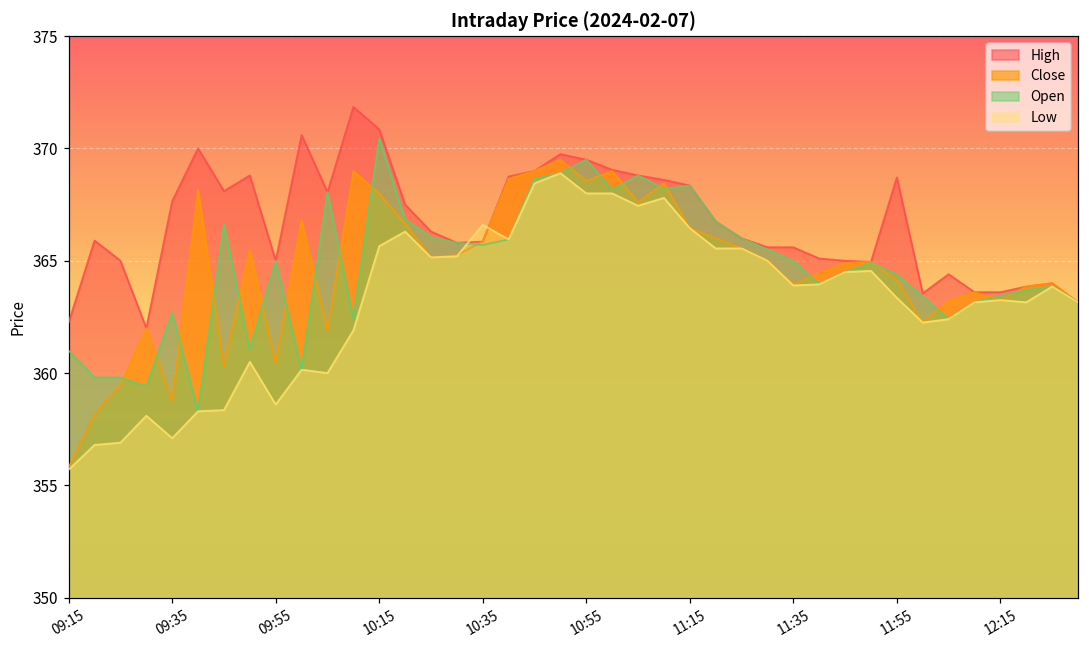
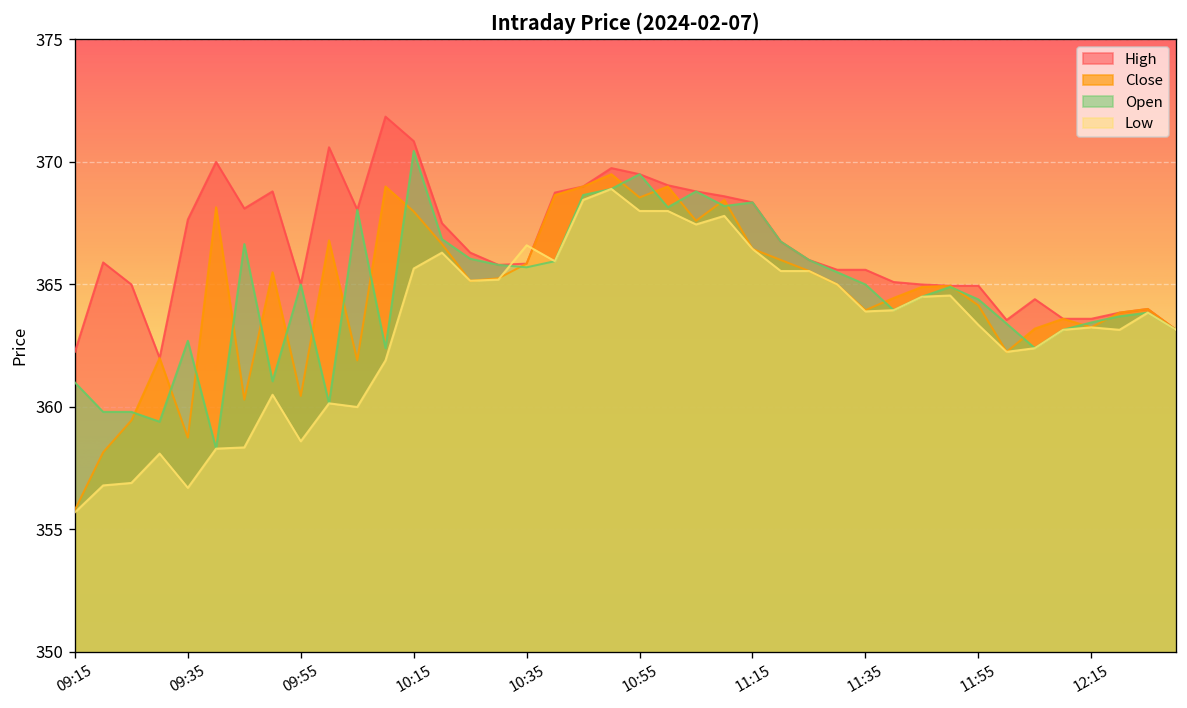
  {
    "High": {
      "09:15": 362.3,
      "09:35": 367.7,
      "10:15": 370.9,
      "11:35": 365.6,
-     "11:55": 368.7,
+     "11:55": 365.0,
      "12:15": 363.6
    },
    "Close": {
      "09:35": 358.8,
      "09:55": 360.5,
      "10:15": 368.0,
      "10:55": 368.6,
      "11:55": 364.2
    },
    "Open": {
      "09:15": 361.0,
      "09:35": 362.7,
      "10:15": 370.5,
      "10:35": 365.7,
      "11:35": 365.0,
      "11:55": 364.4,
      "12:15": 363.5
    },
    "Low": {
-     "09:35": 357.1,
+     "09:35": 356.7,
      "09:55": 358.6,
      "10:15": 365.7,
      "10:35": 366.6,
      "10:55": 368.0,
      "11:55": 363.4
    }
  }
